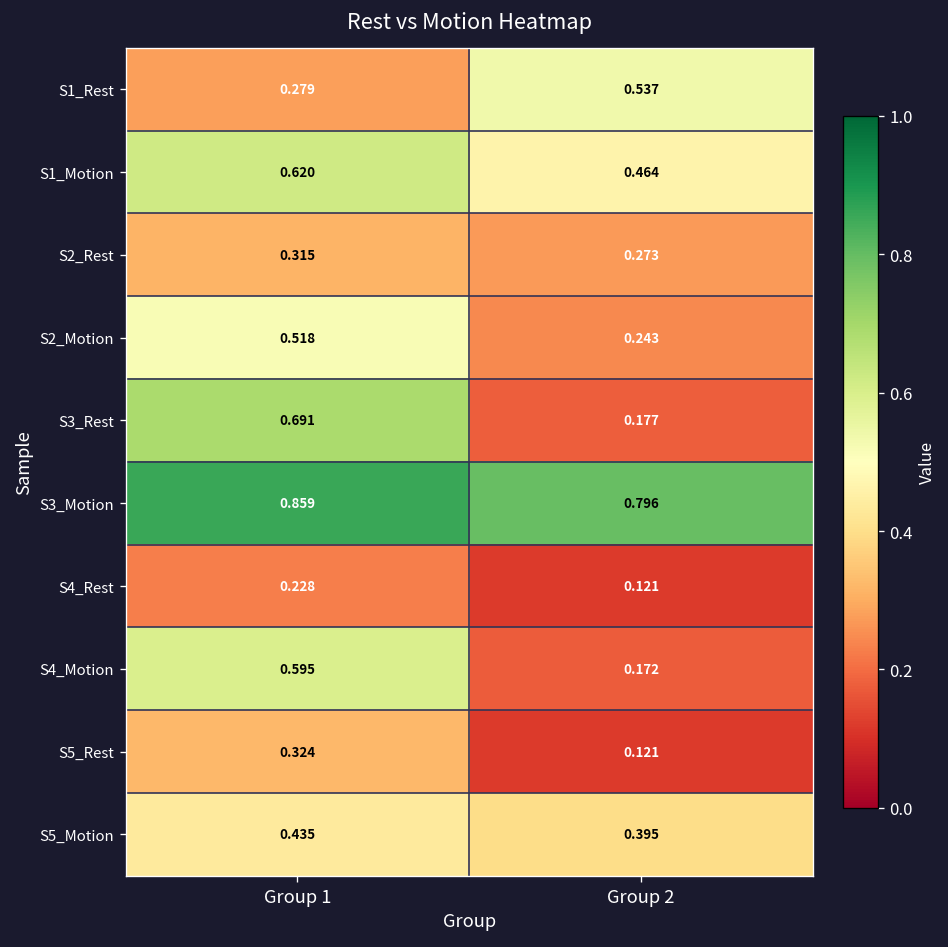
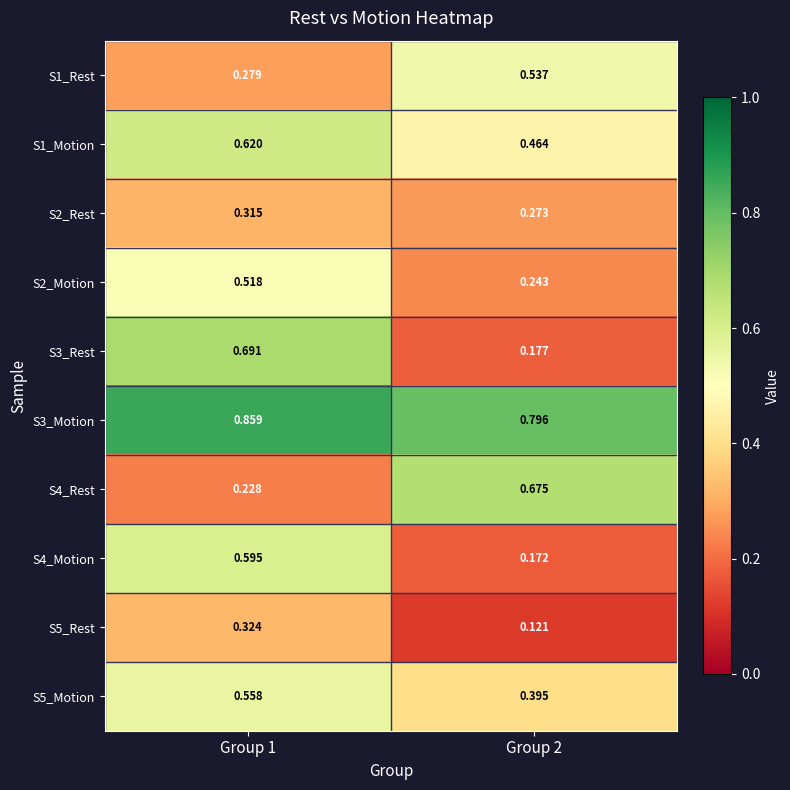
  {
    "S1_Rest": {
      "Group 1": 0.279,
      "Group 2": 0.537
    },
    "S1_Motion": {
      "Group 1": 0.620,
      "Group 2": 0.464
    },
    "S2_Rest": {
      "Group 1": 0.315,
      "Group 2": 0.273
    },
    "S2_Motion": {
      "Group 1": 0.518,
      "Group 2": 0.243
    },
    "S3_Rest": {
      "Group 1": 0.691,
      "Group 2": 0.177
    },
    "S3_Motion": {
      "Group 1": 0.859,
      "Group 2": 0.796
    },
    "S4_Rest": {
      "Group 1": 0.228,
-     "Group 2": 0.121
+     "Group 2": 0.675
    },
    "S4_Motion": {
      "Group 1": 0.595,
      "Group 2": 0.172
    },
    "S5_Rest": {
      "Group 1": 0.324,
      "Group 2": 0.121
    },
    "S5_Motion": {
-     "Group 1": 0.435,
+     "Group 1": 0.558,
      "Group 2": 0.395
    }
  }
